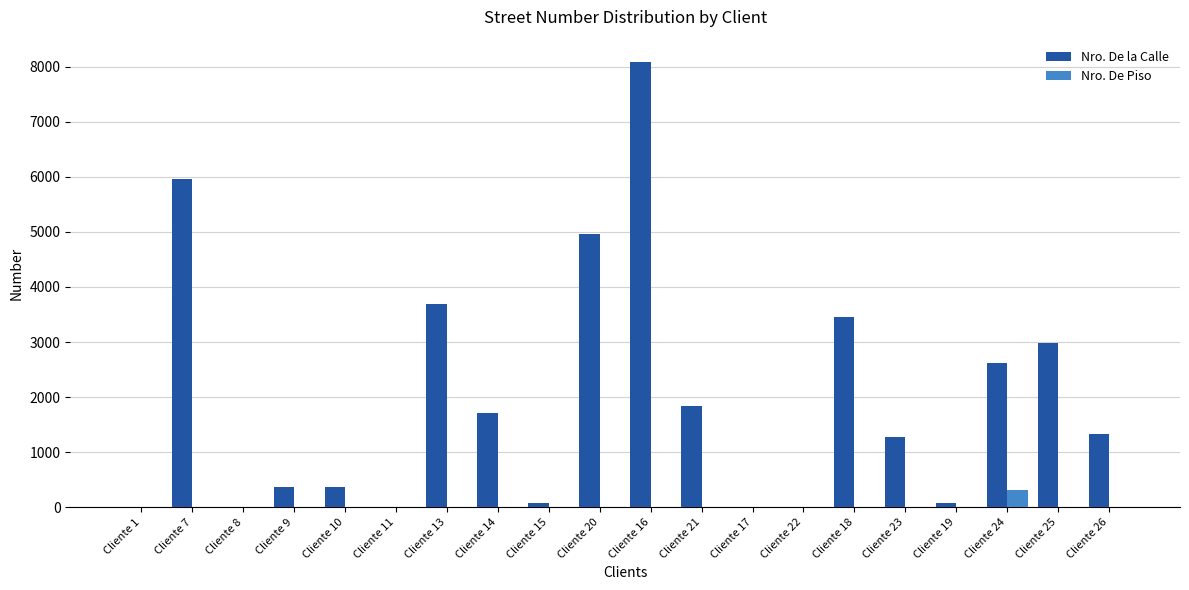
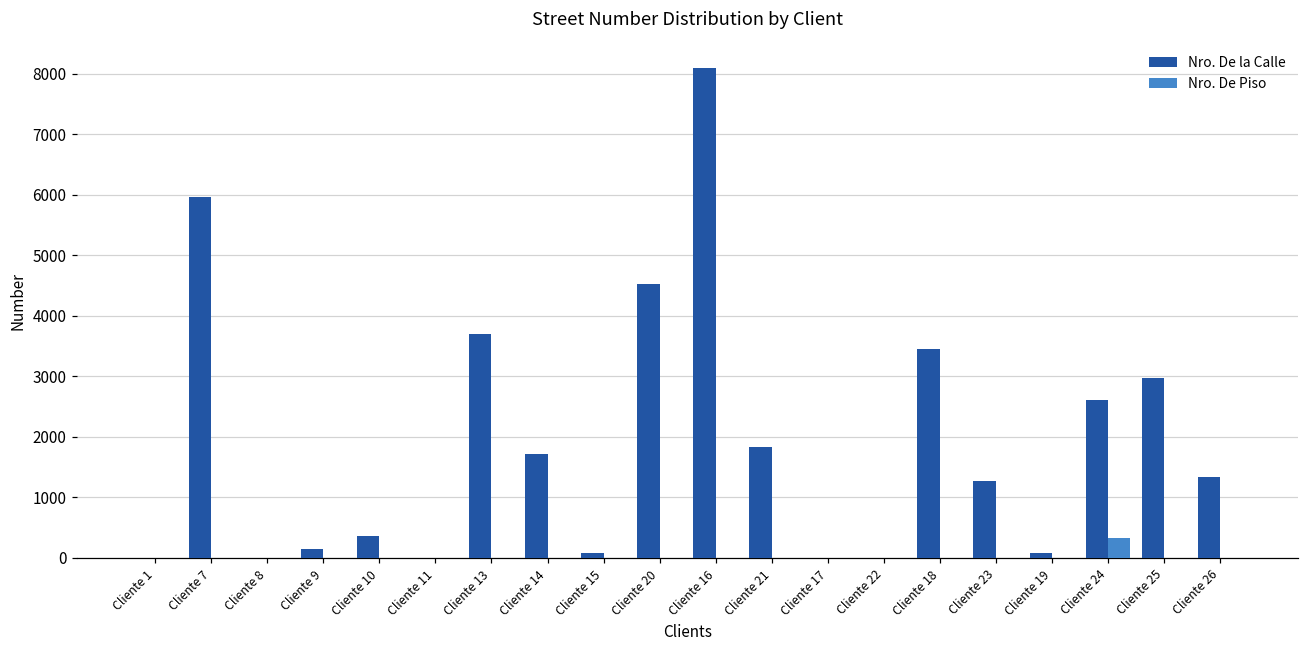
  {
    "Nro. De la Calle": {
      "Cliente 1": 0,
      "Cliente 7": 6000,
      "Cliente 8": 0,
-     "Cliente 9": 400,
+     "Cliente 9": 100,
      "Cliente 10": 400,
      "Cliente 11": 0,
      "Cliente 13": 3700,
      "Cliente 14": 1700,
      "Cliente 15": 100,
-     "Cliente 20": 5000,
+     "Cliente 20": 4500,
      "Cliente 16": 8100,
      "Cliente 21": 1800,
      "Cliente 17": 0,
      "Cliente 22": 0,
      "Cliente 18": 3500,
      "Cliente 23": 1300,
      "Cliente 19": 100,
      "Cliente 24": 2600,
      "Cliente 25": 3000,
      "Cliente 26": 1300
    },
    "Nro. De Piso": {
      "Cliente 1": 0,
      "Cliente 7": 0,
      "Cliente 8": 0,
      "Cliente 9": 0,
      "Cliente 10": 0,
      "Cliente 11": 0,
      "Cliente 13": 0,
      "Cliente 14": 0,
      "Cliente 15": 0,
      "Cliente 20": 0,
      "Cliente 16": 0,
      "Cliente 21": 0,
      "Cliente 17": 0,
      "Cliente 22": 0,
      "Cliente 18": 0,
      "Cliente 23": 0,
      "Cliente 19": 0,
      "Cliente 24": 300,
      "Cliente 25": 0,
      "Cliente 26": 0
    }
  }
